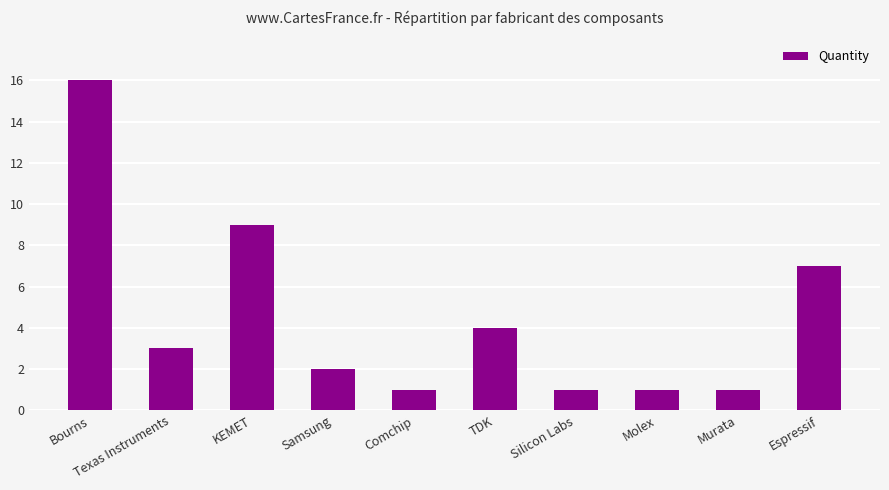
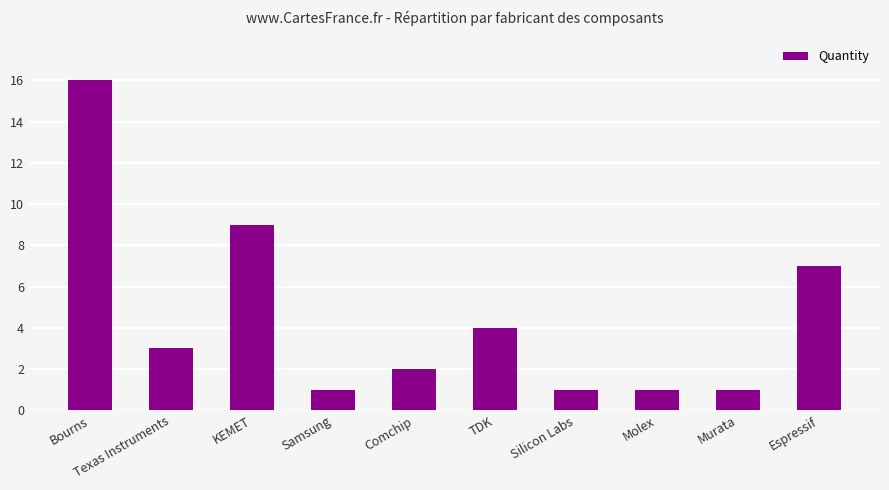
  {
    "Bourns": 16,
    "Texas Instruments": 3,
    "KEMET": 9,
-   "Samsung": 2,
-   "Comchip": 1,
+   "Samsung": 1,
+   "Comchip": 2,
    "TDK": 4,
    "Silicon Labs": 1,
    "Molex": 1,
    "Murata": 1,
    "Espressif": 7
  }
